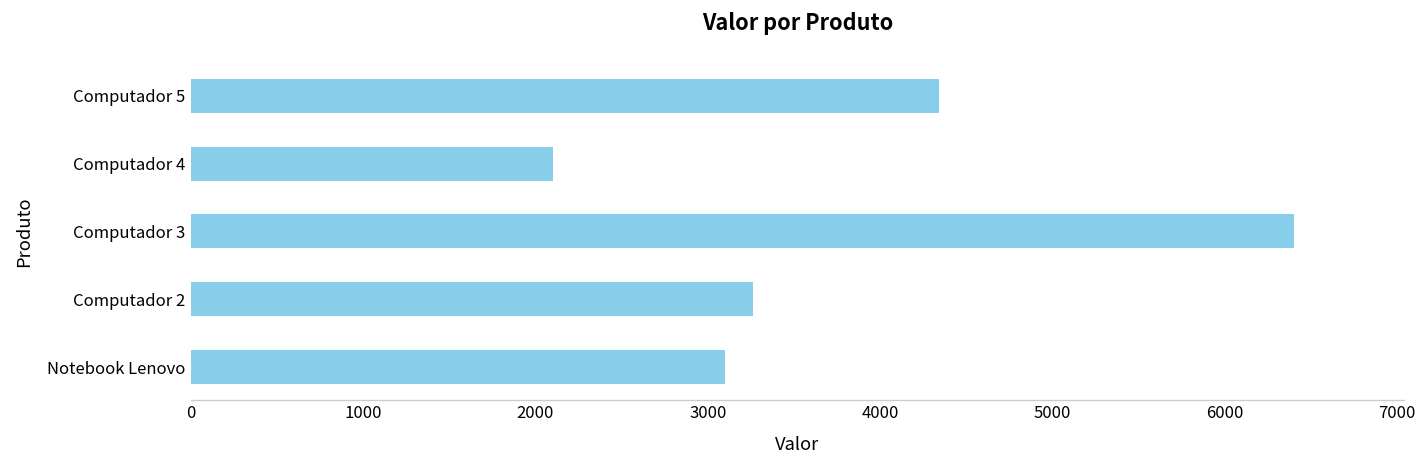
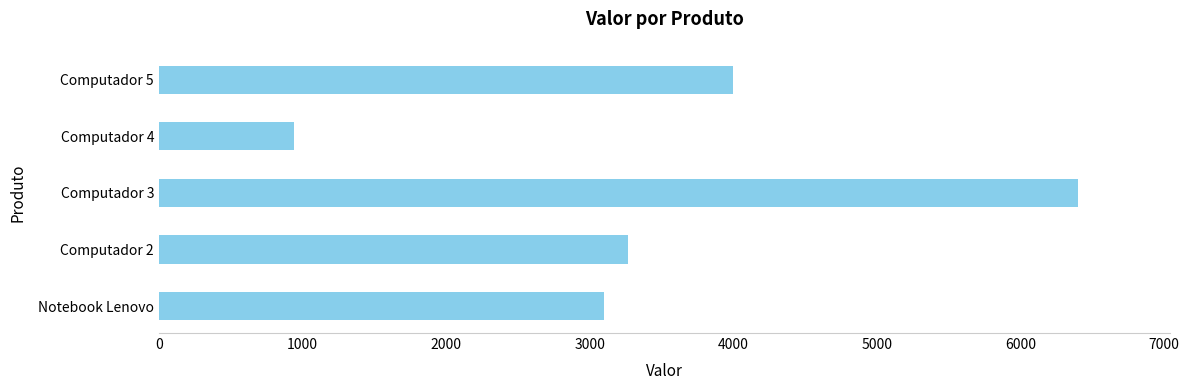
  {
-   "Computador 5": 4340,
-   "Computador 4": 2100,
+   "Computador 5": 4000,
+   "Computador 4": 940,
    "Computador 3": 6400,
    "Computador 2": 3260,
    "Notebook Lenovo": 3100
  }
